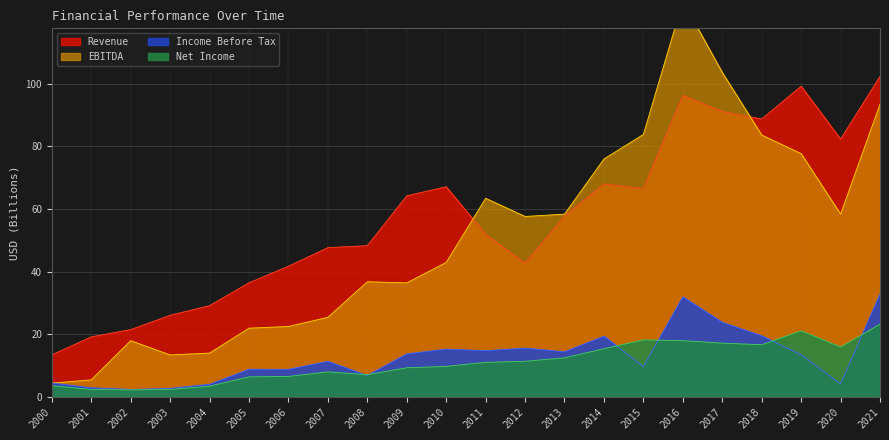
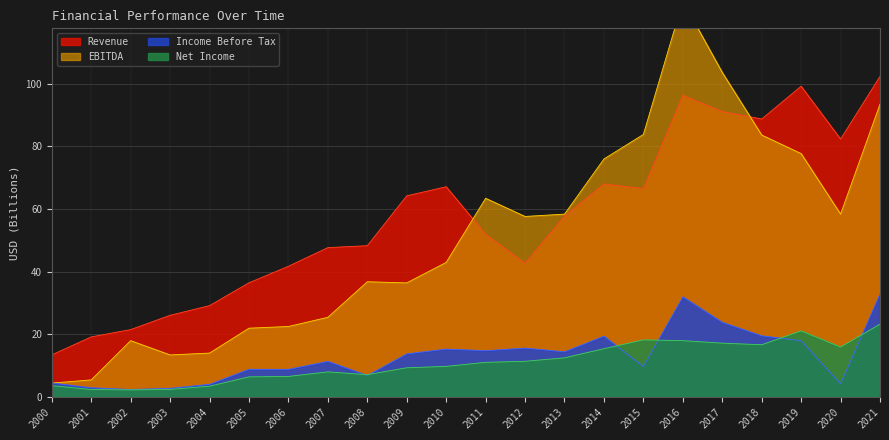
  {
    "Revenue": {
      "2000": 13,
      "2001": 19,
      "2002": 21,
      "2003": 26,
      "2004": 29,
      "2005": 36,
      "2006": 42,
      "2007": 48,
      "2008": 48,
      "2009": 64,
      "2010": 67,
      "2011": 52,
      "2012": 43,
      "2014": 68,
      "2015": 67,
      "2016": 96,
      "2017": 91,
      "2018": 89,
      "2019": 99,
      "2020": 82,
      "2021": 102
    },
    "EBITDA": {
      "2001": 5,
      "2002": 18,
      "2003": 13,
      "2004": 14,
      "2005": 22,
      "2006": 22,
      "2007": 25,
      "2008": 37,
      "2009": 36,
      "2010": 43,
      "2011": 63,
      "2012": 58,
      "2014": 76,
      "2015": 84,
      "2017": 104,
      "2018": 84,
      "2019": 78,
      "2020": 58,
      "2021": 94
    },
    "Income Before Tax": {
      "2005": 9,
      "2006": 9,
      "2007": 11,
      "2009": 14,
      "2010": 15,
      "2011": 15,
      "2012": 16,
      "2013": 14,
      "2014": 19,
      "2015": 10,
      "2016": 32,
      "2017": 24,
      "2018": 19,
-     "2019": 13,
+     "2019": 18,
      "2020": 4,
      "2021": 33
    },
    "Net Income": {
      "2005": 6,
      "2006": 6,
      "2007": 8,
      "2009": 9,
      "2010": 10,
      "2011": 11,
      "2012": 11,
      "2013": 12,
      "2014": 15,
      "2015": 18,
      "2016": 18,
      "2017": 17,
      "2018": 17,
      "2019": 21,
      "2020": 16,
      "2021": 23
    }
  }
